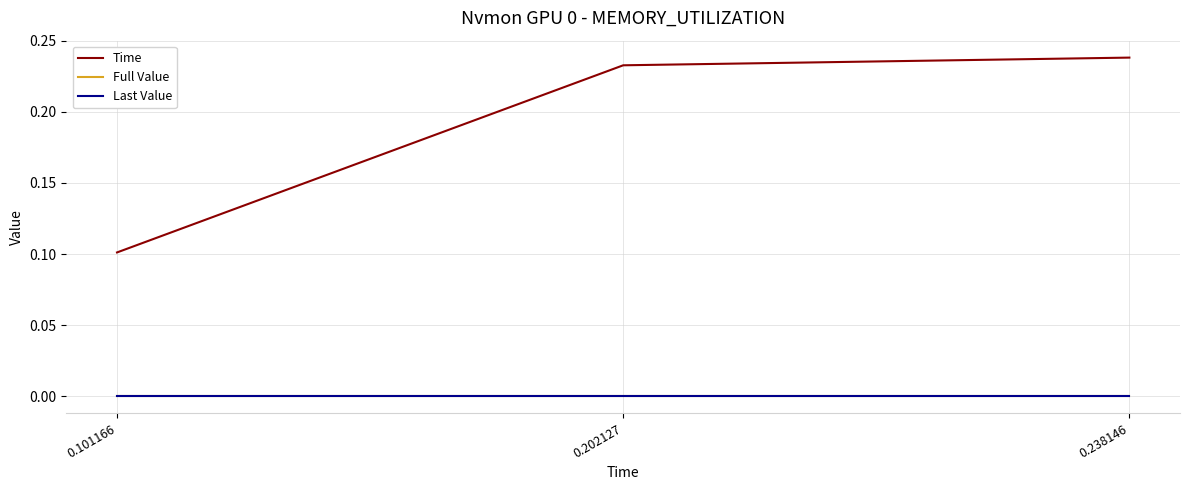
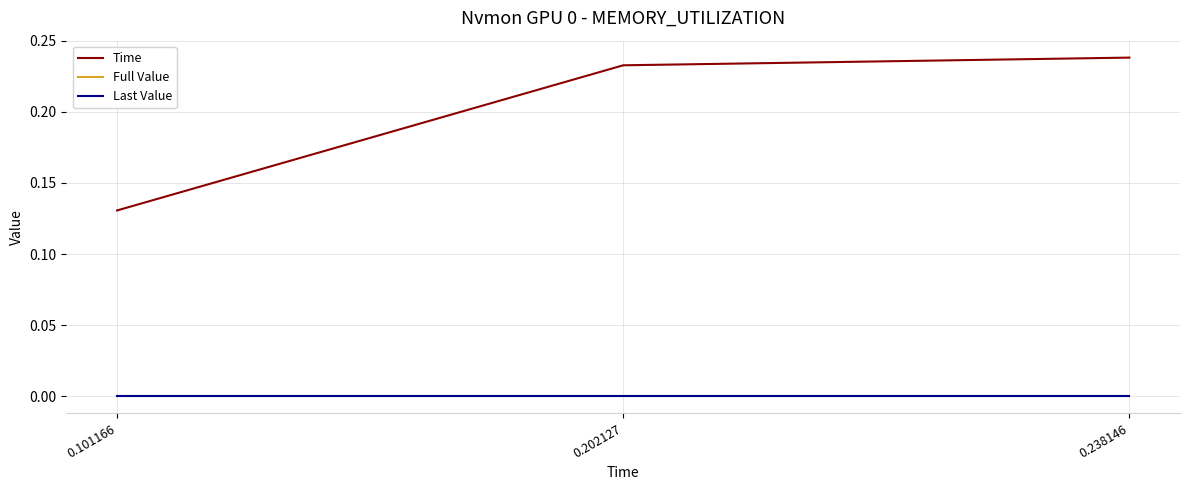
  {
    "Time": {
-     "0.101166": 0.101,
+     "0.101166": 0.131,
      "0.202127": 0.233,
      "0.238146": 0.238
    },
    "Last Value": {
      "0.101166": 0.000,
      "0.202127": 0.000,
      "0.238146": 0.000
    }
  }
